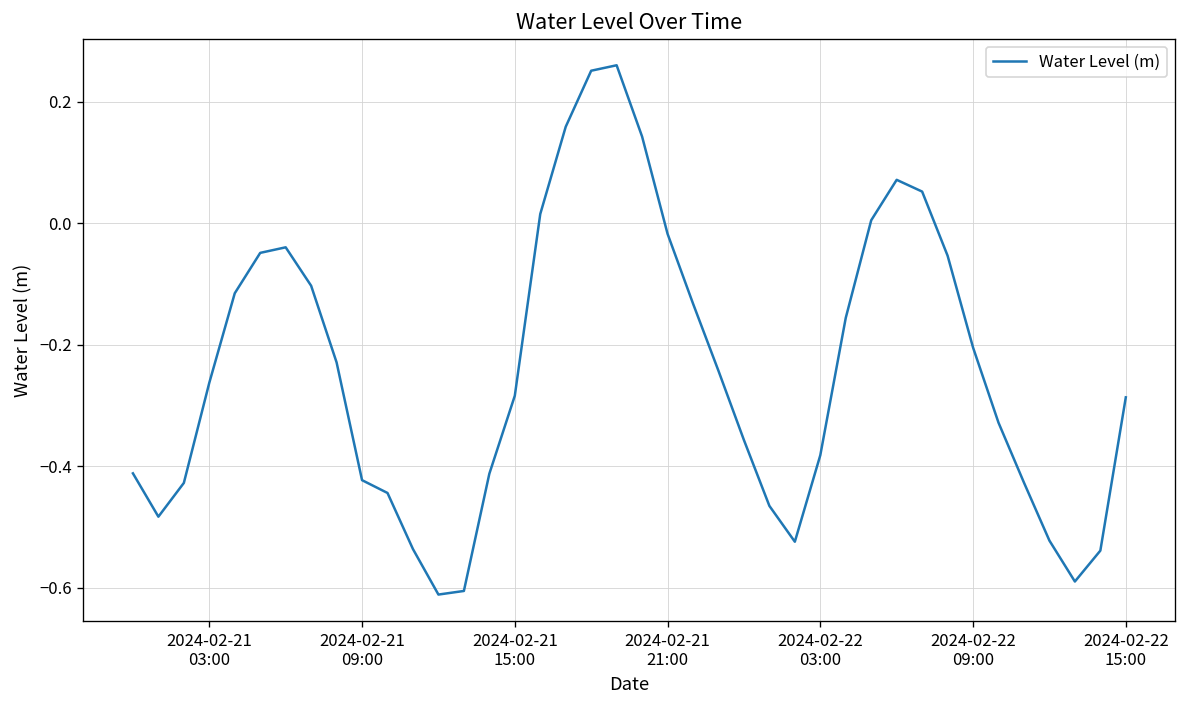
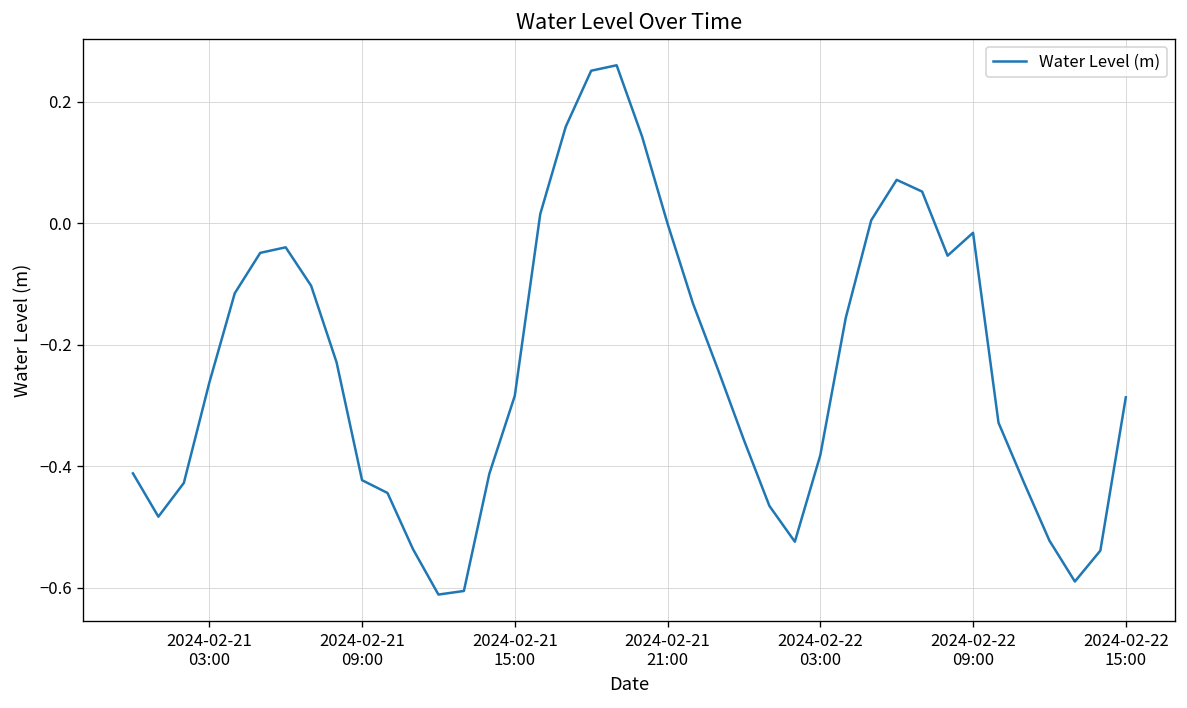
  {
    "2024-02-21 03:00": -0.26,
    "2024-02-21 09:00": -0.42,
    "2024-02-21 15:00": -0.28,
-   "2024-02-21 21:00": -0.02,
+   "2024-02-21 21:00": 0.00,
    "2024-02-22 03:00": -0.38,
-   "2024-02-22 09:00": -0.20,
+   "2024-02-22 09:00": -0.02,
    "2024-02-22 15:00": -0.29
  }
